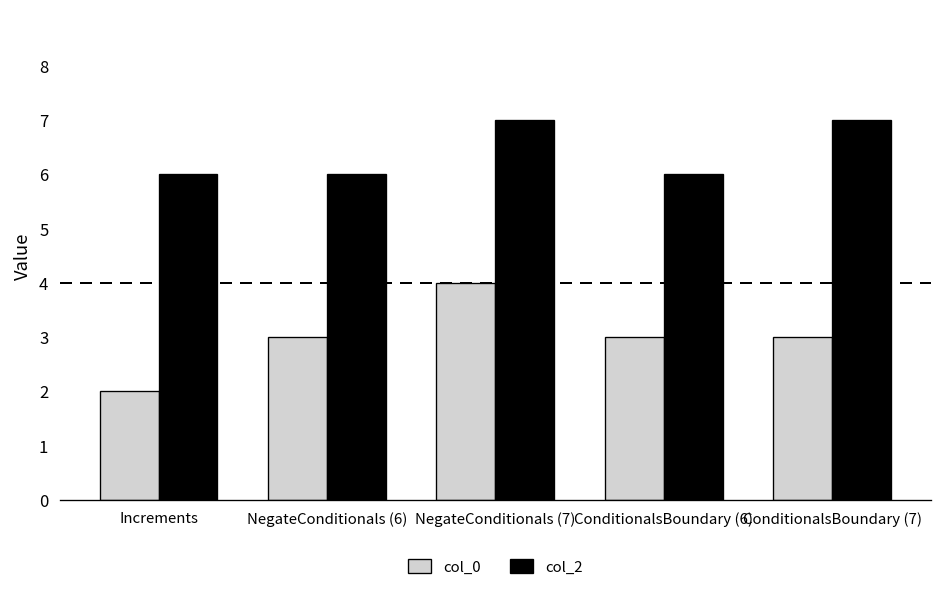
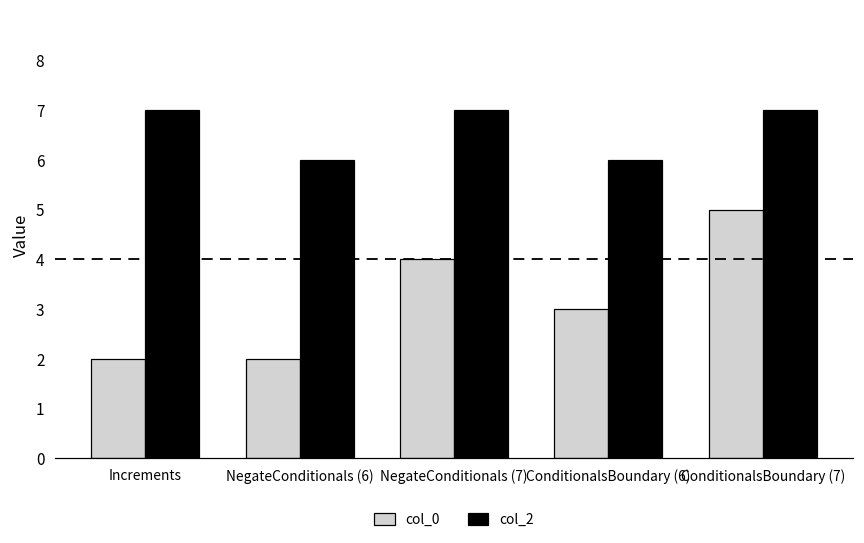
  {
    "col_0": {
      "Increments": 2,
-     "NegateConditionals (6)": 3,
+     "NegateConditionals (6)": 2,
      "NegateConditionals (7)": 4,
      "ConditionalsBoundary (6)": 3,
-     "ConditionalsBoundary (7)": 3
+     "ConditionalsBoundary (7)": 5
    },
    "col_2": {
-     "Increments": 6,
+     "Increments": 7,
      "NegateConditionals (6)": 6,
      "NegateConditionals (7)": 7,
      "ConditionalsBoundary (6)": 6,
      "ConditionalsBoundary (7)": 7
    }
  }
